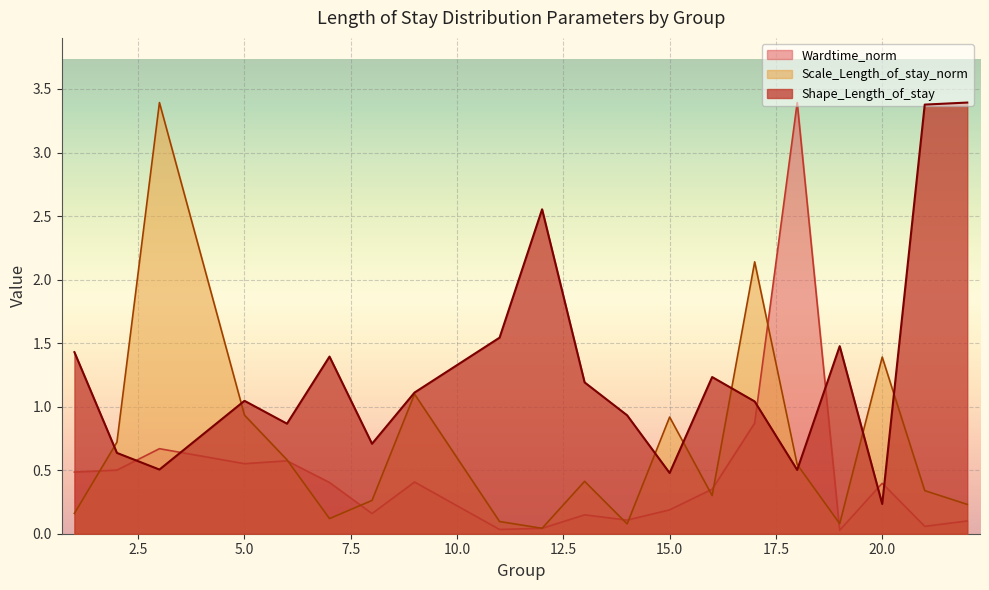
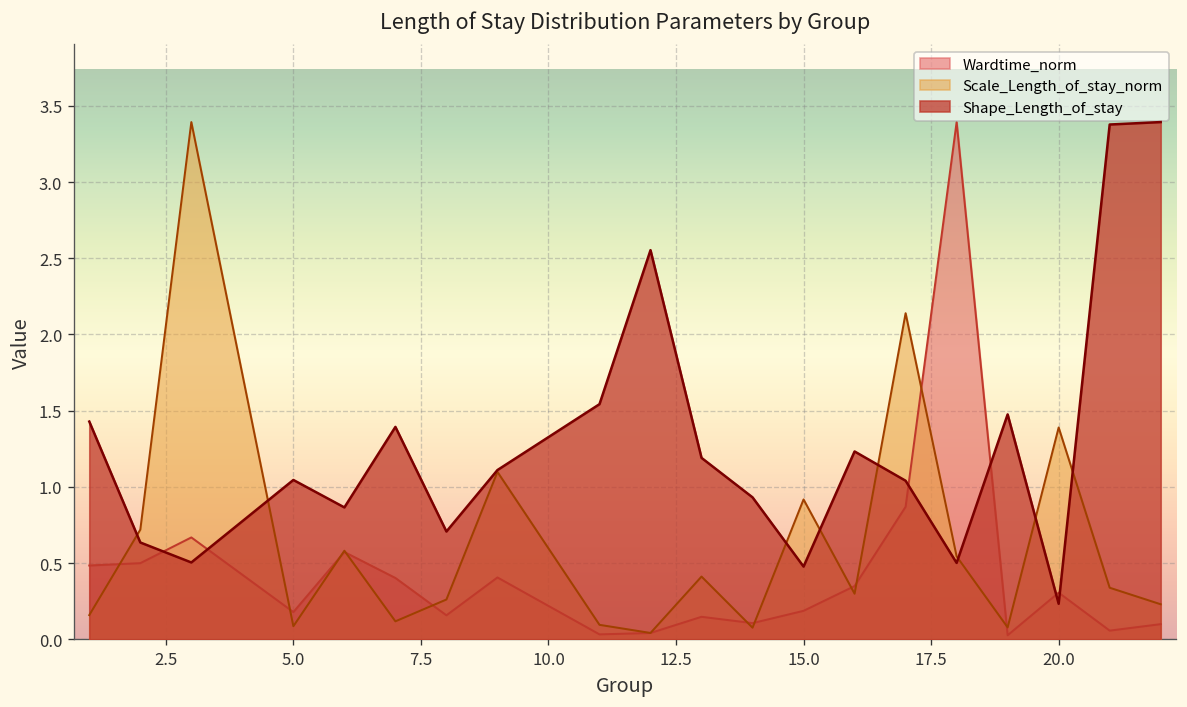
  {
    "Wardtime_norm": {
-     "5.0": 0.55,
+     "5.0": 0.18,
      "15.0": 0.19,
-     "20.0": 0.40
+     "20.0": 0.31
    },
    "Scale_Length_of_stay_norm": {
-     "5.0": 0.93,
+     "5.0": 0.09,
      "15.0": 0.92,
      "20.0": 1.39
    },
    "Shape_Length_of_stay": {
      "5.0": 1.05,
      "15.0": 0.48,
      "20.0": 0.23
    }
  }
